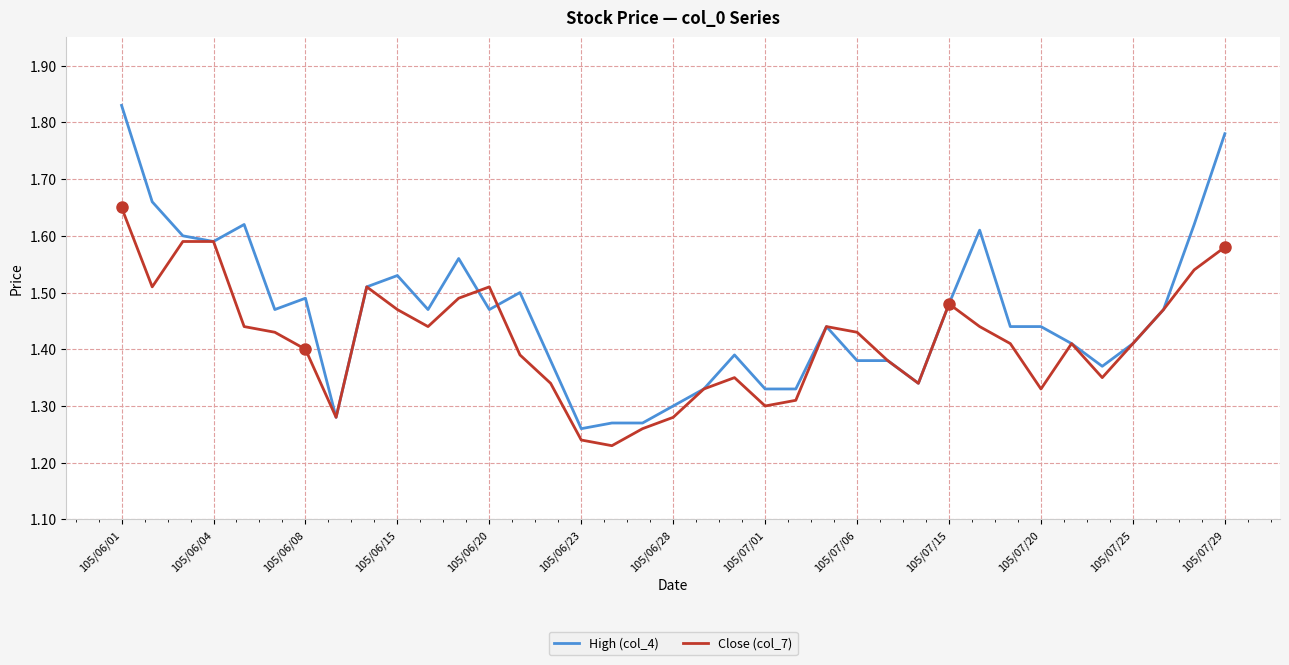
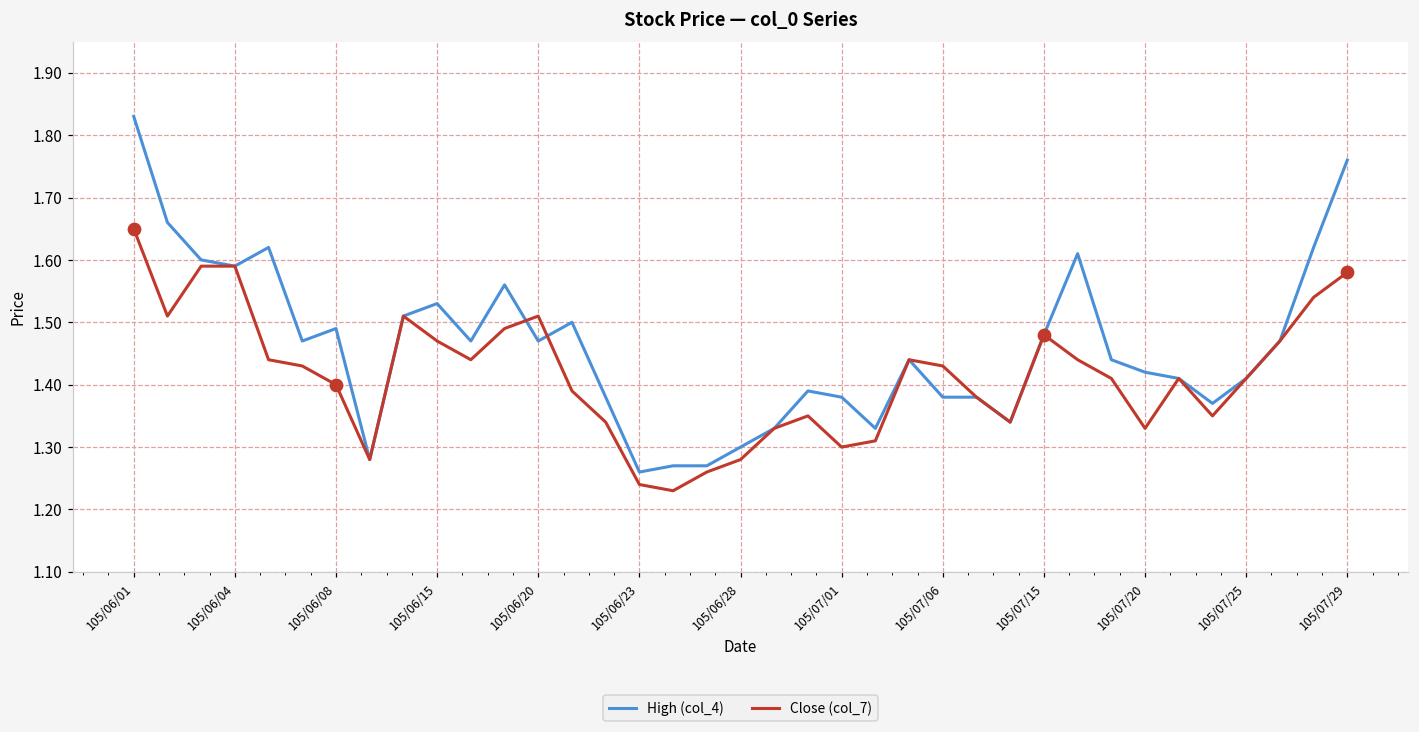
  {
    "High (col_4)": {
      "105/06/01": 1.83,
      "105/06/08": 1.49,
      "105/06/15": 1.53,
      "105/06/20": 1.47,
      "105/06/23": 1.26,
      "105/06/28": 1.30,
-     "105/07/01": 1.33,
+     "105/07/01": 1.38,
      "105/07/06": 1.38,
-     "105/07/20": 1.44,
-     "105/07/29": 1.78
+     "105/07/20": 1.42,
+     "105/07/29": 1.76
    }
  }
